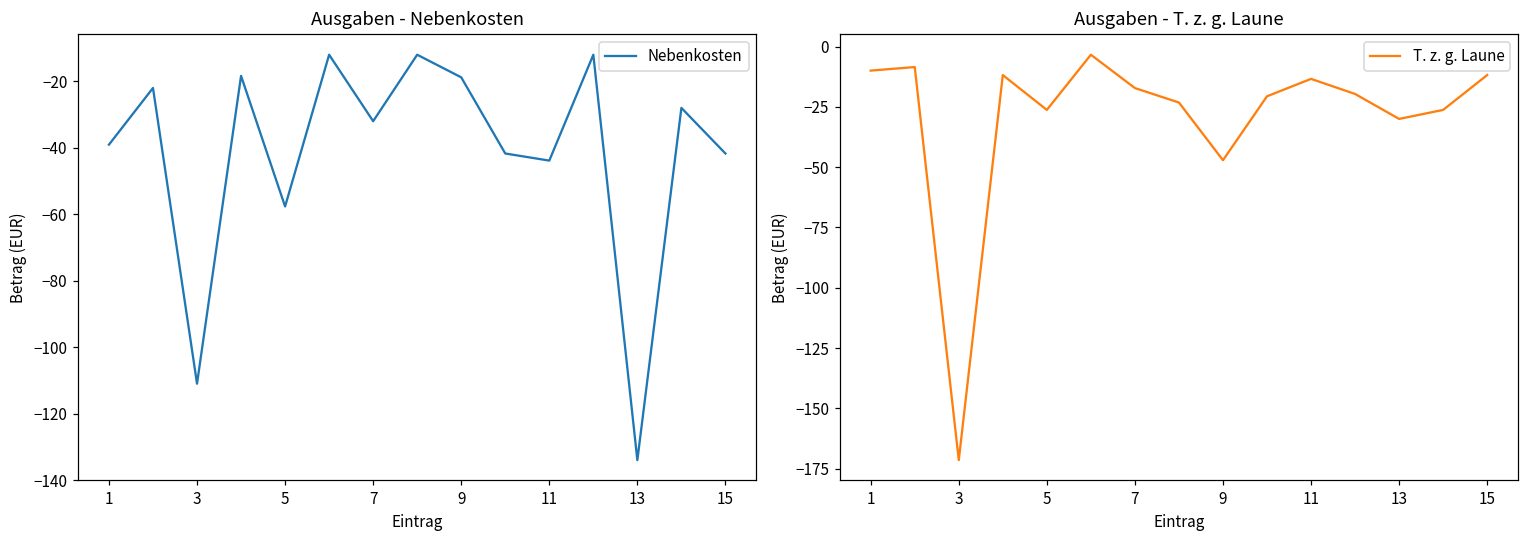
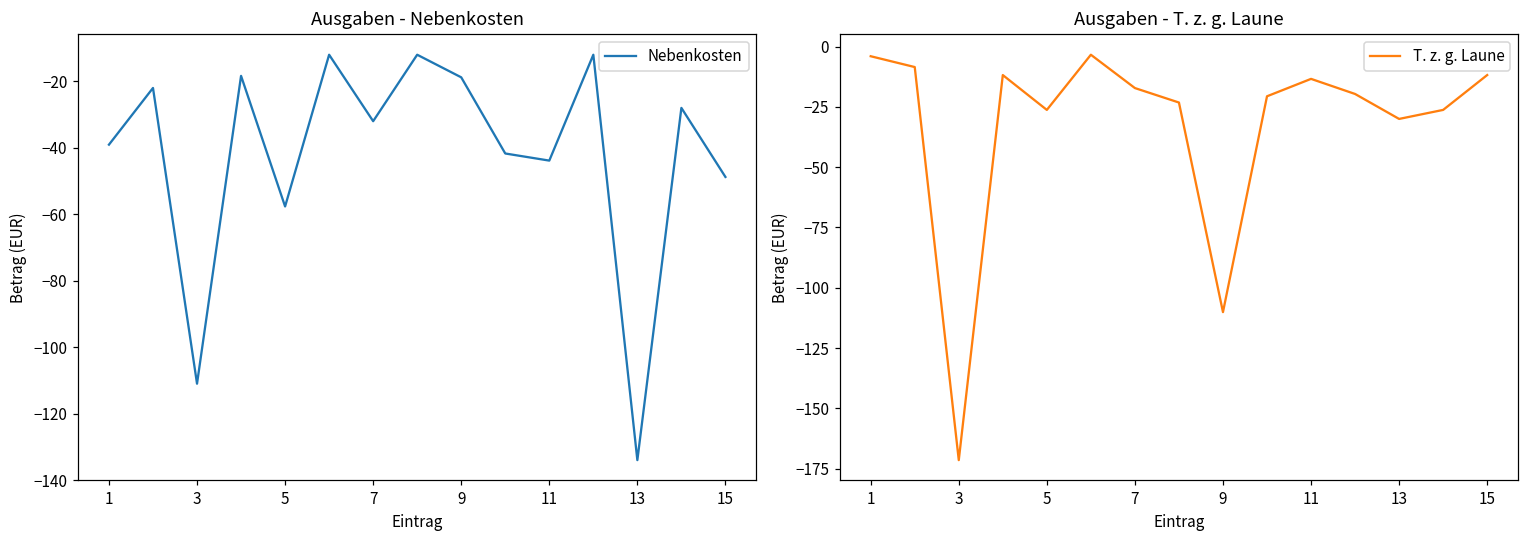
  {
    "Ausgaben - Nebenkosten": {
      "1": -39,
      "3": -111,
      "5": -58,
      "7": -32,
      "9": -19,
      "11": -44,
      "13": -134,
-     "15": -42
+     "15": -49
    },
    "Ausgaben - T. z. g. Laune": {
-     "1": -10,
+     "1": -4,
      "3": -171,
      "5": -26,
      "7": -17,
-     "9": -47,
+     "9": -110,
      "11": -13,
      "13": -30,
      "15": -12
    }
  }
